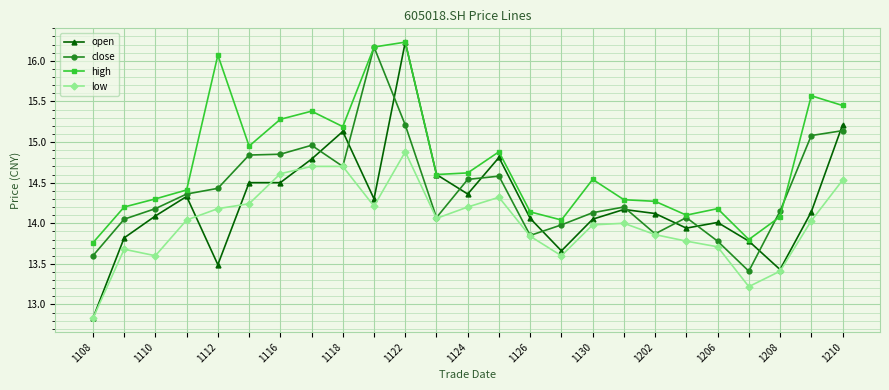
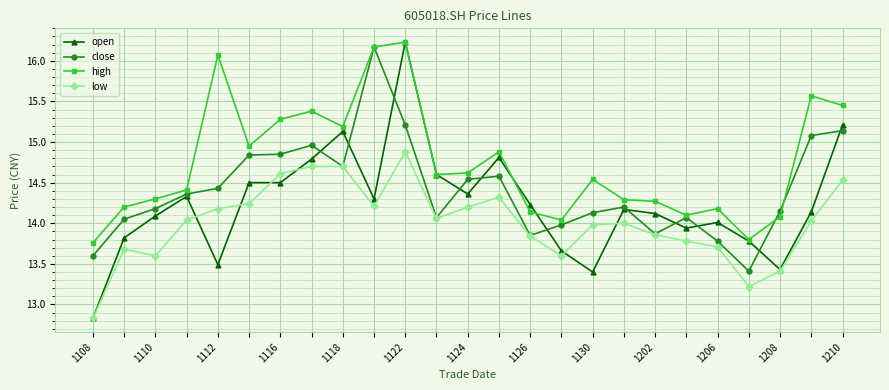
  {
    "open": {
      "1110": 14.1,
      "1112": 13.5,
      "1116": 14.5,
      "1118": 15.1,
      "1124": 14.4,
-     "1126": 14.1,
-     "1130": 14.1,
+     "1126": 14.2,
+     "1130": 13.4,
      "1202": 14.1,
      "1206": 14.0,
      "1210": 15.2
    },
    "close": {
      "1108": 13.6,
      "1110": 14.2,
      "1112": 14.4,
      "1116": 14.9,
      "1122": 15.2,
      "1124": 14.5,
      "1130": 14.1,
      "1206": 13.8,
      "1208": 14.2,
      "1210": 15.1
    },
    "high": {
      "1108": 13.8,
      "1110": 14.3,
      "1112": 16.1,
      "1116": 15.3,
      "1118": 15.2,
      "1124": 14.6,
      "1126": 14.1,
      "1130": 14.5,
      "1202": 14.3,
      "1206": 14.2,
      "1208": 14.1,
      "1210": 15.5
    },
    "low": {
      "1110": 13.6,
      "1112": 14.2,
      "1116": 14.6,
      "1122": 14.9,
      "1124": 14.2,
      "1130": 14.0,
      "1206": 13.7,
      "1210": 14.5
    }
  }
